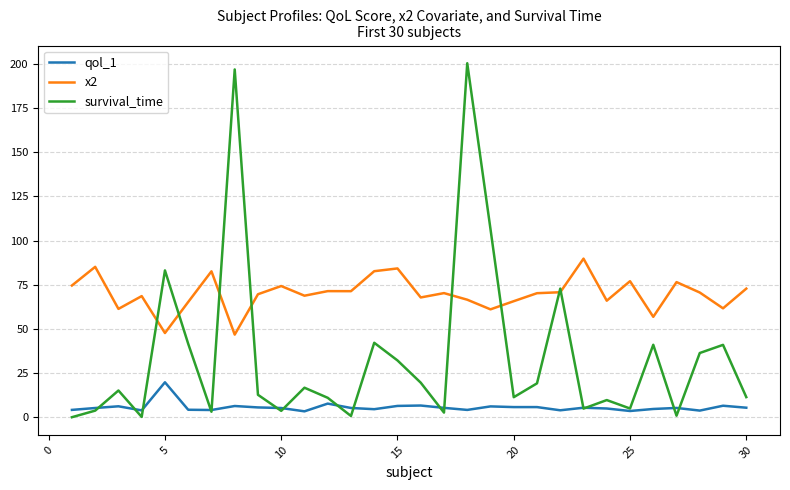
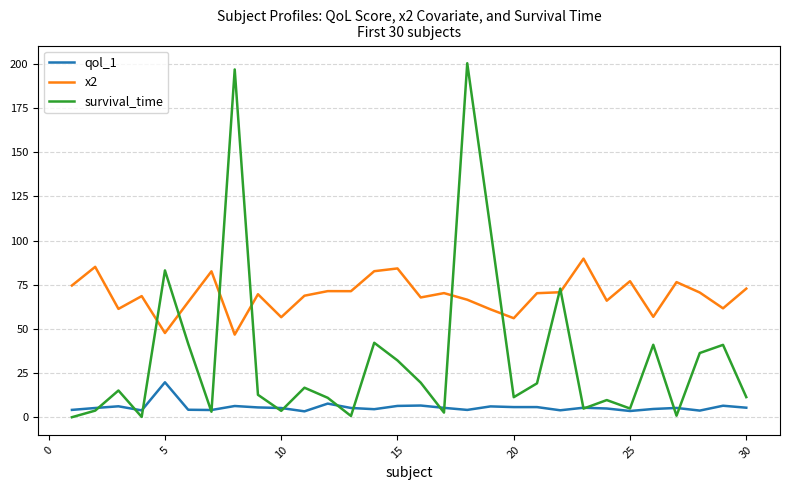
  {
    "qol_1": {
      "5": 20,
      "10": 5,
      "15": 7,
      "20": 6,
      "30": 6
    },
    "x2": {
      "5": 48,
-     "10": 74,
+     "10": 57,
      "15": 84,
-     "20": 66,
+     "20": 56,
      "25": 77,
      "30": 73
    },
    "survival_time": {
      "5": 83,
      "10": 4,
      "15": 32,
      "20": 11,
      "30": 11
    }
  }
